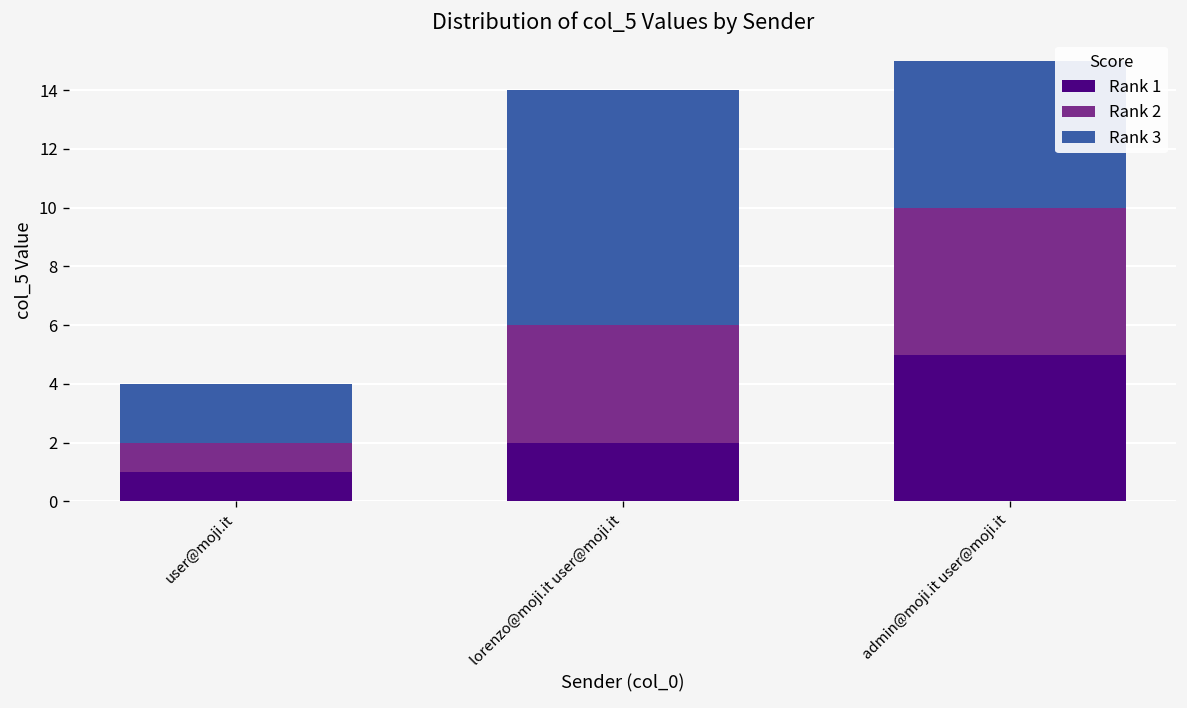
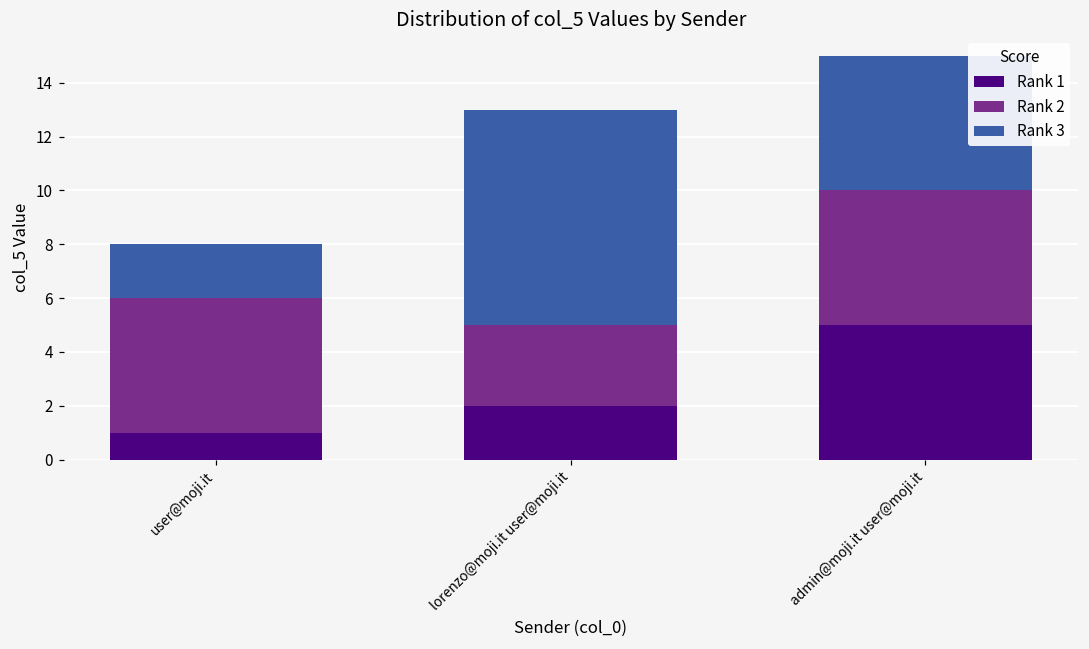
  {
    "Rank 1": {
      "user@moji.it": 1,
      "lorenzo@moji.it user@moji.it": 2,
      "admin@moji.it user@moji.it": 5
    },
    "Rank 2": {
-     "user@moji.it": 1,
-     "lorenzo@moji.it user@moji.it": 4,
+     "user@moji.it": 5,
+     "lorenzo@moji.it user@moji.it": 3,
      "admin@moji.it user@moji.it": 5
    },
    "Rank 3": {
      "user@moji.it": 2,
      "lorenzo@moji.it user@moji.it": 8,
      "admin@moji.it user@moji.it": 5
    }
  }
